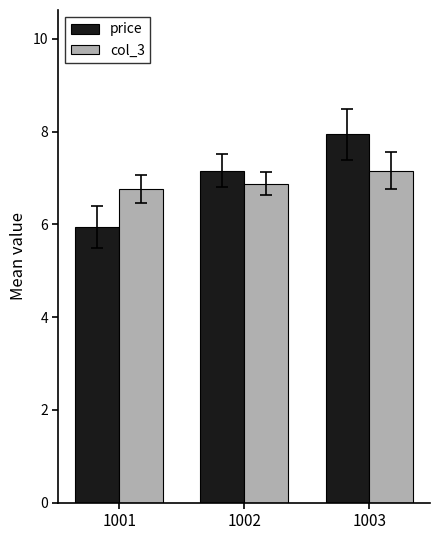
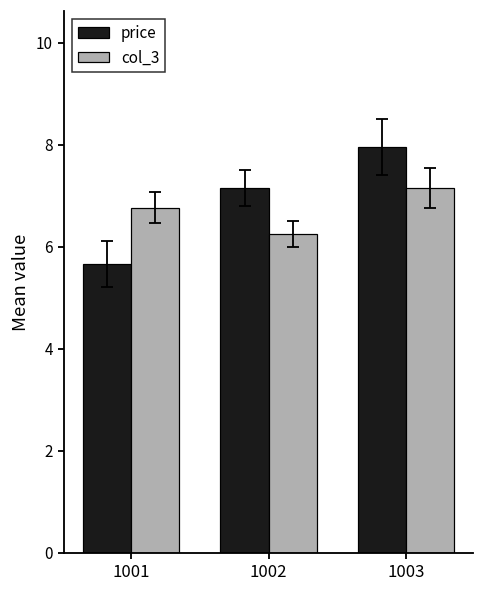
  {
    "price": {
-     "1001": 6.0,
+     "1001": 5.7,
      "1002": 7.2,
      "1003": 8.0
    },
    "col_3": {
      "1001": 6.8,
-     "1002": 6.9,
+     "1002": 6.3,
      "1003": 7.2
    }
  }
